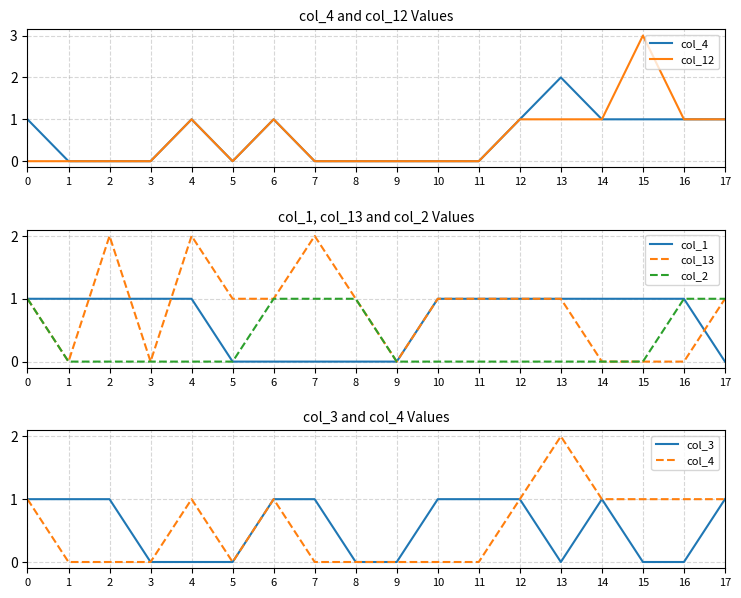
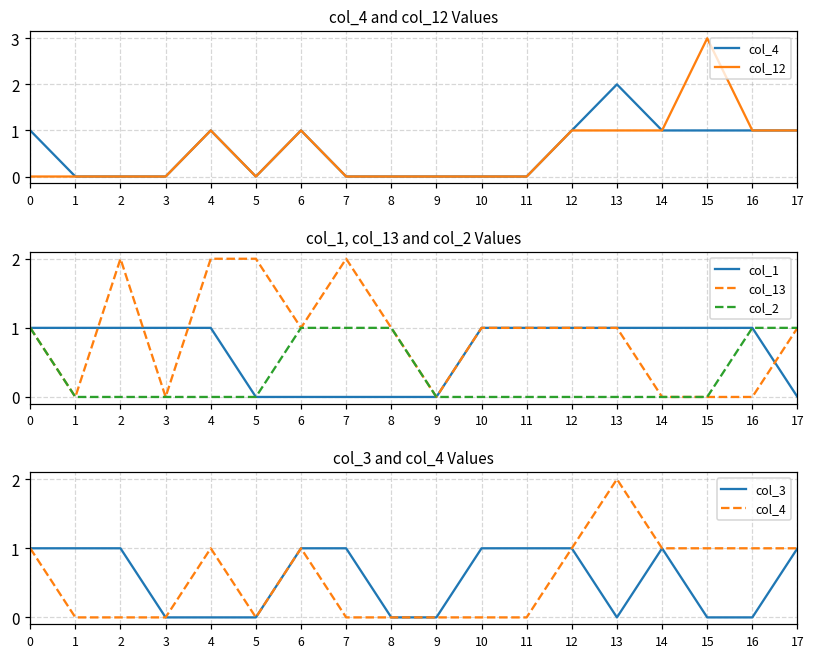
  {
    "col_4 and col_12 Values": {
      "col_12": {
        "0": 0.0,
        "13": 1.0,
        "15": 3.0
      }
    },
    "col_1, col_13 and col_2 Values": {
      "col_1": {
        "1": 1,
        "2": 1,
        "3": 1,
        "4": 1,
        "6": 0,
        "7": 0,
        "8": 0,
        "14": 1,
        "15": 1,
        "17": 0
      },
      "col_13": {
        "2": 2,
        "4": 2,
-       "5": 1,
+       "5": 2,
        "7": 2,
        "16": 0
      },
      "col_2": {
        "2": 0,
        "4": 0,
        "7": 1,
        "10": 0,
        "11": 0,
        "12": 0,
        "13": 0
      }
    },
    "col_3 and col_4 Values": {
      "col_3": {
        "1": 1.0,
        "2": 1.0,
        "4": 0.0,
        "7": 1.0,
        "10": 1.0,
        "11": 1.0,
        "13": 0.0,
        "15": 0.0,
        "16": 0.0
      },
      "col_4": {
        "1": 0.0,
        "2": 0.0,
        "4": 1.0,
        "7": 0.0,
        "10": 0.0,
        "11": 0.0,
        "13": 2.0,
        "15": 1.0,
        "16": 1.0
      }
    }
  }
